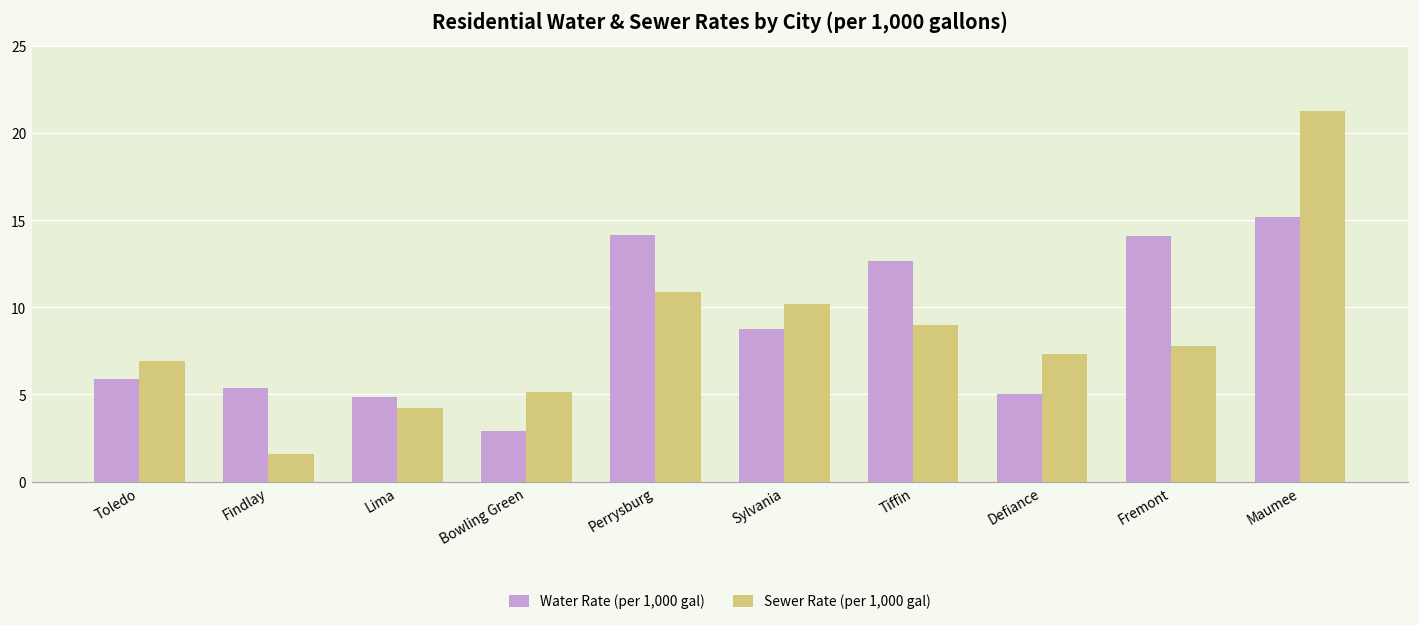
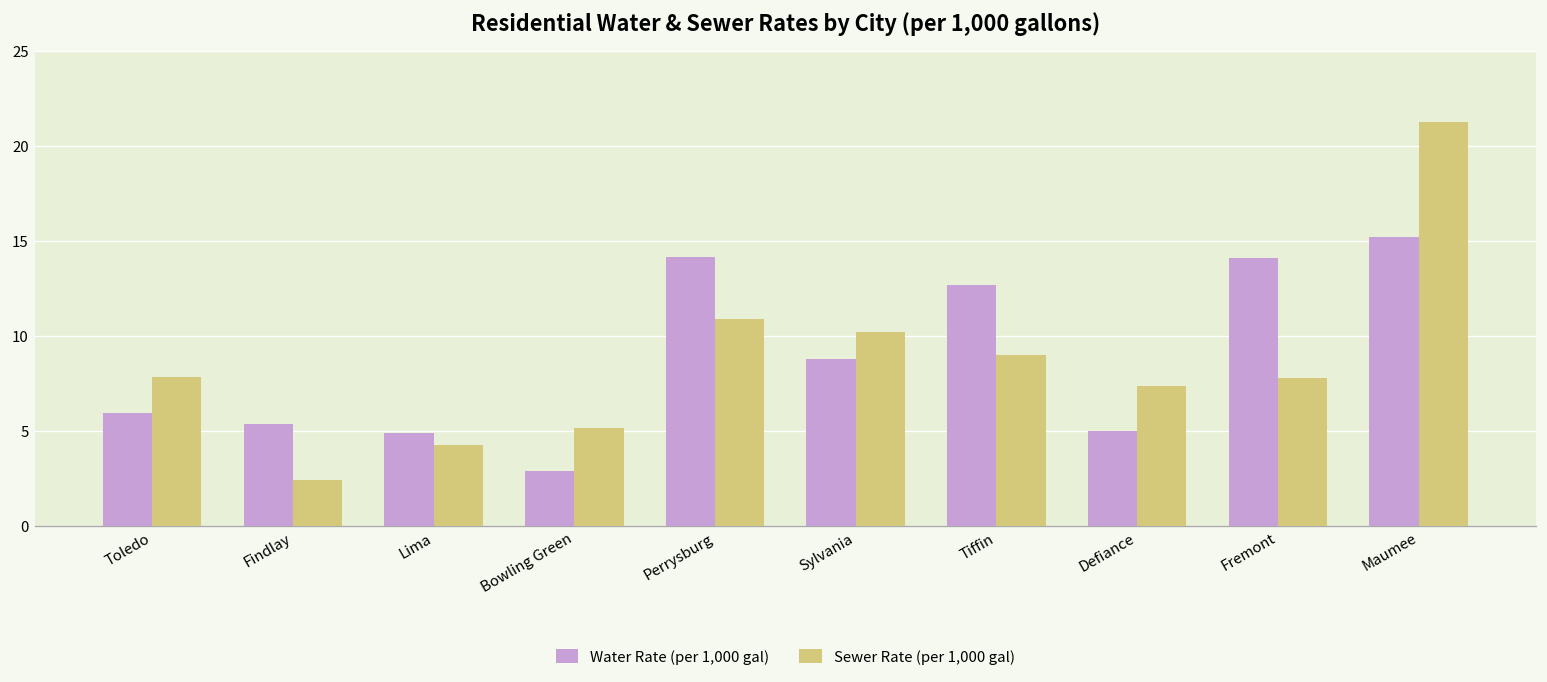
  {
    "Water Rate (per 1,000 gal)": {
      "Toledo": 5.9,
      "Findlay": 5.4,
      "Lima": 4.9,
      "Bowling Green": 2.9,
      "Perrysburg": 14.2,
      "Sylvania": 8.8,
      "Tiffin": 12.7,
      "Defiance": 5.0,
      "Fremont": 14.1,
      "Maumee": 15.2
    },
    "Sewer Rate (per 1,000 gal)": {
-     "Toledo": 7.0,
-     "Findlay": 1.6,
+     "Toledo": 7.8,
+     "Findlay": 2.4,
      "Lima": 4.2,
      "Bowling Green": 5.2,
      "Perrysburg": 10.9,
      "Sylvania": 10.2,
      "Tiffin": 9.0,
      "Defiance": 7.3,
      "Fremont": 7.8,
      "Maumee": 21.3
    }
  }
